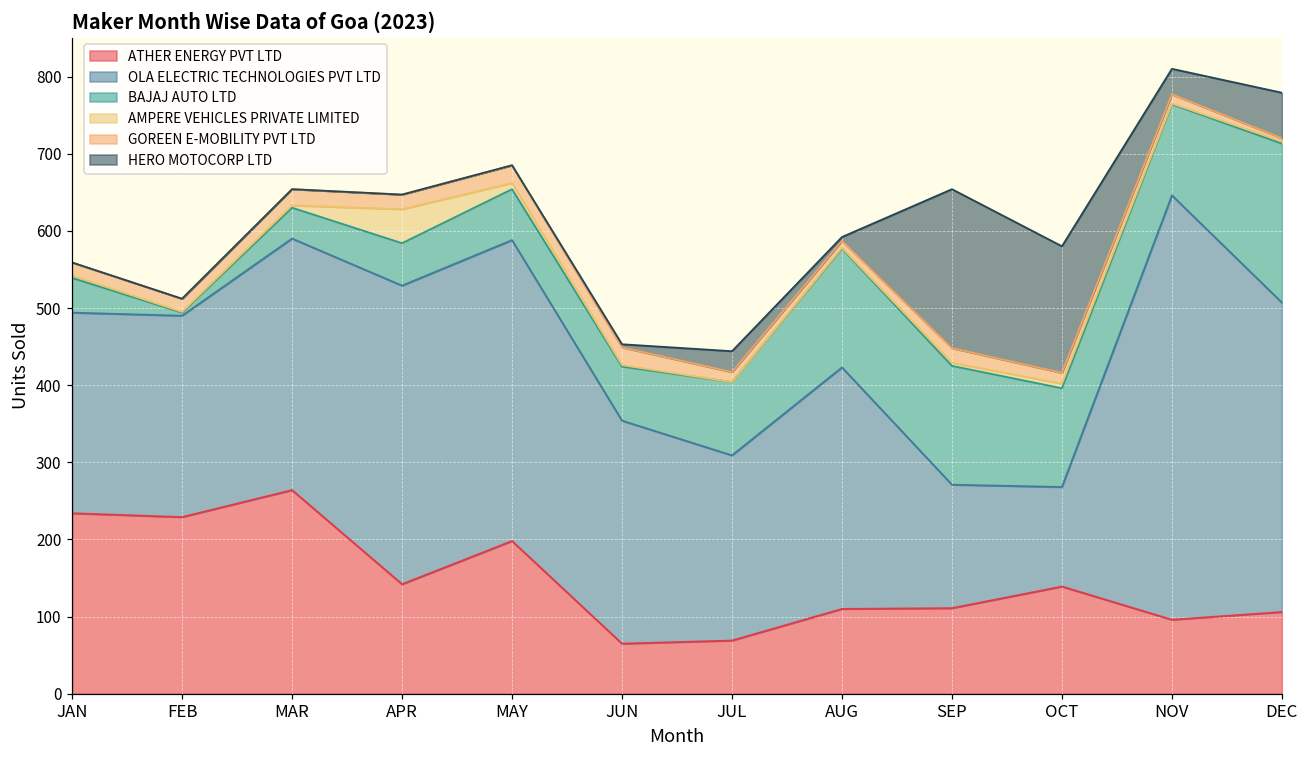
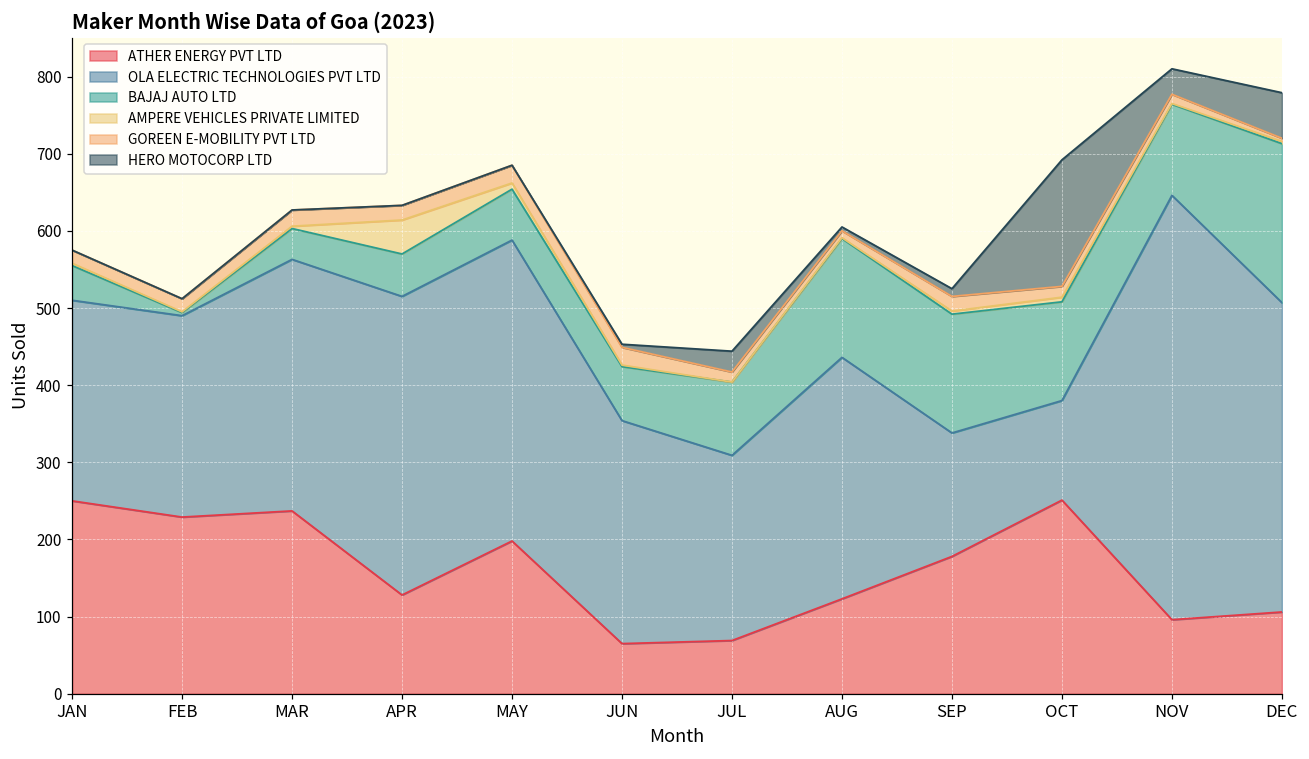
  {
    "ATHER ENERGY PVT LTD": {
-     "JAN": 230,
+     "JAN": 250,
      "FEB": 230,
-     "MAR": 260,
-     "APR": 140,
+     "MAR": 240,
+     "APR": 130,
      "MAY": 200,
      "JUN": 70,
      "JUL": 70,
-     "AUG": 110,
-     "SEP": 110,
-     "OCT": 140,
+     "AUG": 120,
+     "SEP": 180,
+     "OCT": 250,
      "NOV": 100,
      "DEC": 110
    },
    "HERO MOTOCORP LTD": {
      "JUN": 0,
      "JUL": 30,
      "AUG": 10,
-     "SEP": 210,
+     "SEP": 10,
      "OCT": 160,
      "NOV": 30,
      "DEC": 60
    }
  }
